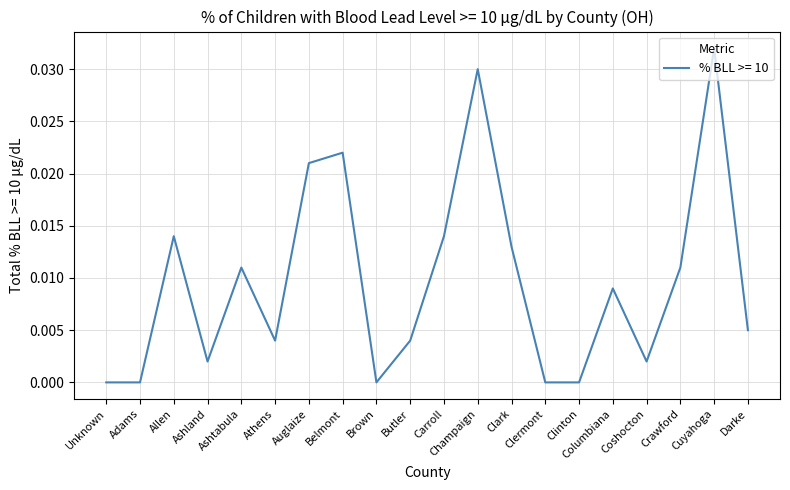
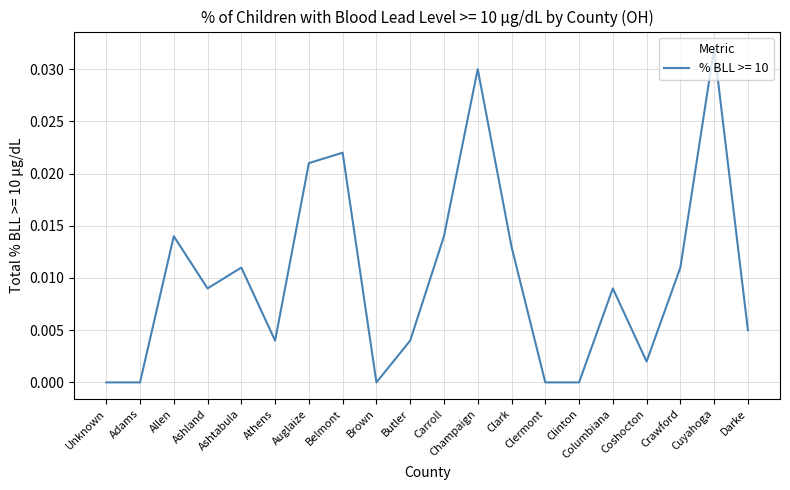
  {
    "Unknown": 0.000,
    "Adams": 0.000,
    "Allen": 0.014,
-   "Ashland": 0.002,
+   "Ashland": 0.009,
    "Ashtabula": 0.011,
    "Athens": 0.004,
    "Auglaize": 0.021,
    "Belmont": 0.022,
    "Brown": 0.000,
    "Butler": 0.004,
    "Carroll": 0.014,
    "Champaign": 0.030,
    "Clark": 0.013,
    "Clermont": 0.000,
    "Clinton": 0.000,
    "Columbiana": 0.009,
    "Coshocton": 0.002,
    "Crawford": 0.011,
    "Darke": 0.005
  }
